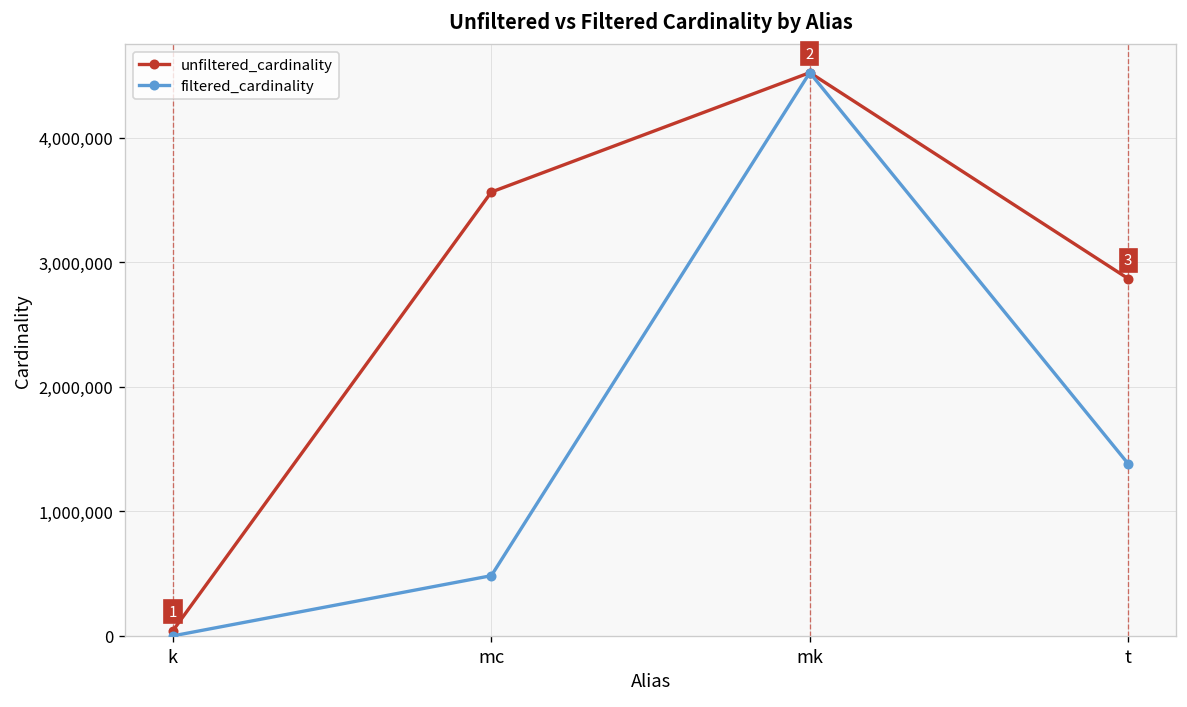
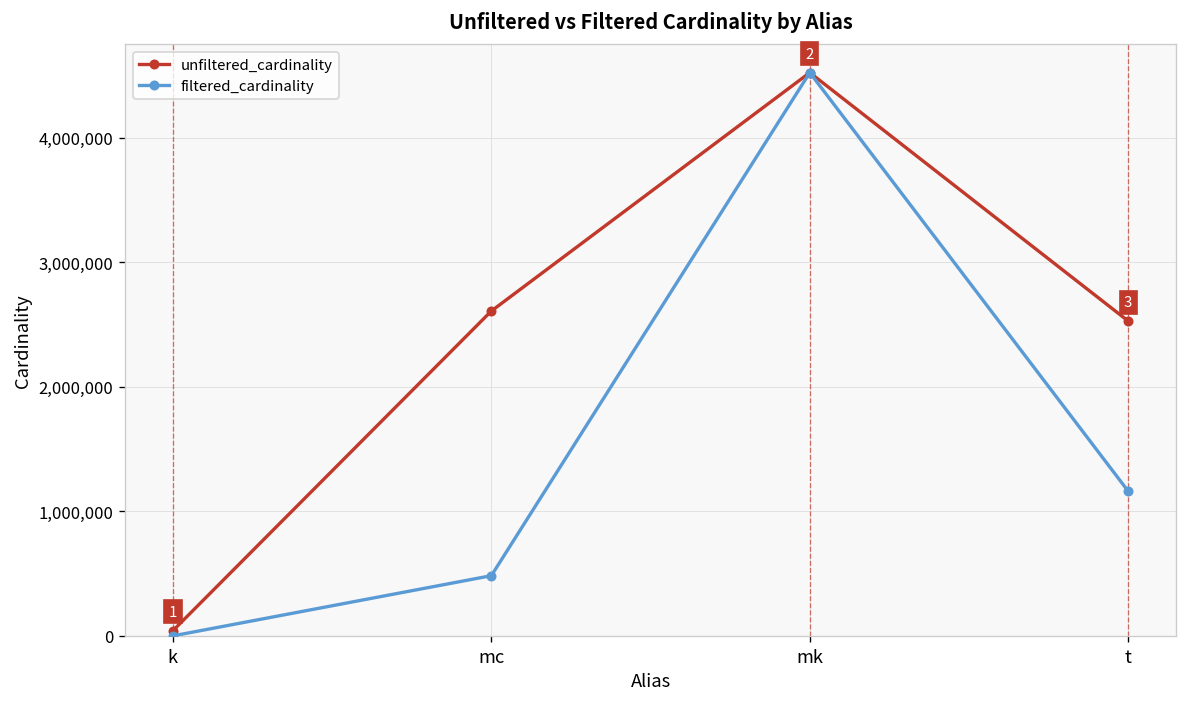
  {
    "unfiltered_cardinality": {
-     "mc": "3,560,000",
-     "t": "2,870,000"
+     "mc": "2,610,000",
+     "t": "2,530,000"
    },
    "filtered_cardinality": {
      "k": "0",
      "mc": "480,000",
-     "t": "1,380,000"
+     "t": "1,160,000"
    }
  }
